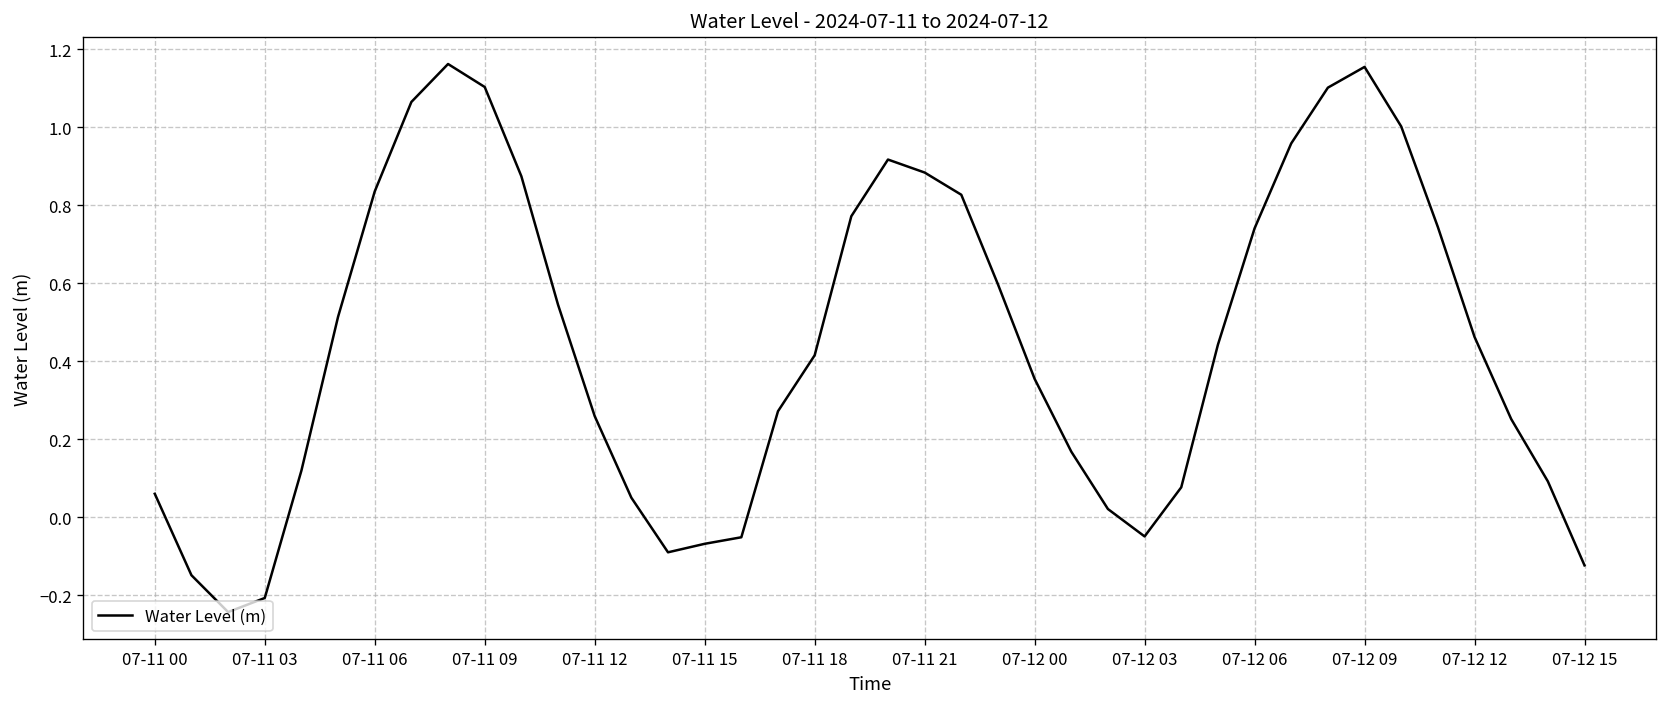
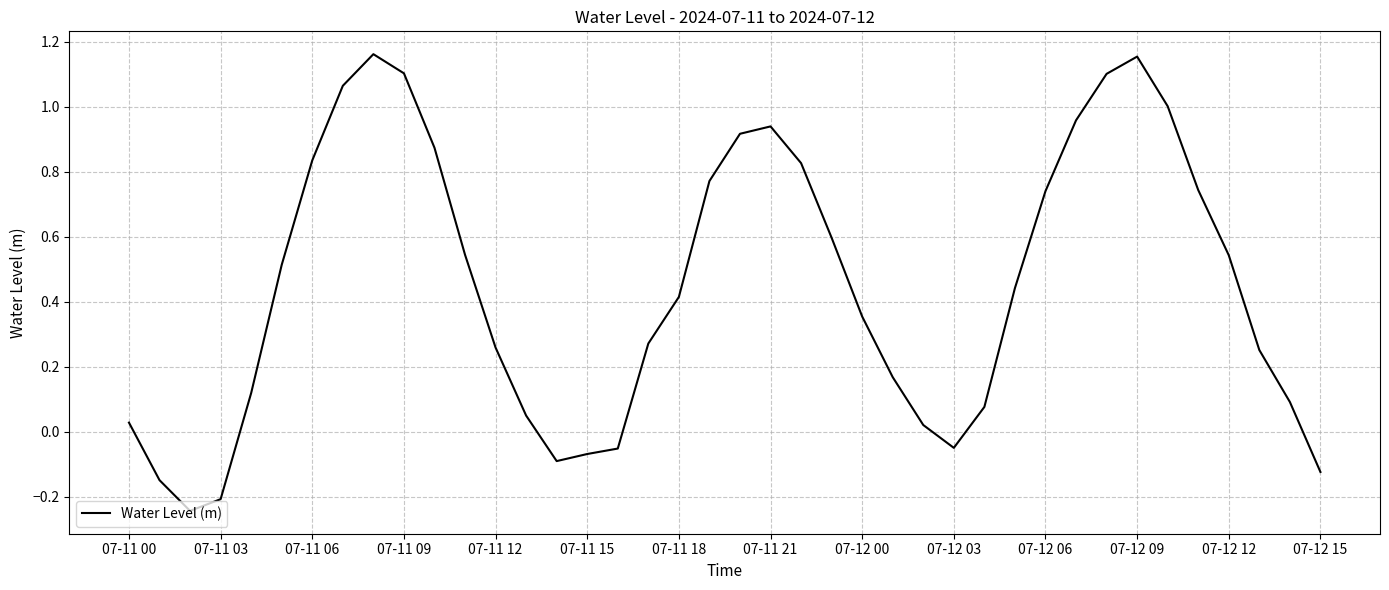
  {
-   "07-11 00": 0.06,
+   "07-11 00": 0.03,
    "07-11 03": -0.21,
    "07-11 06": 0.84,
    "07-11 09": 1.10,
    "07-11 12": 0.26,
    "07-11 15": -0.07,
    "07-11 18": 0.41,
-   "07-11 21": 0.88,
+   "07-11 21": 0.94,
    "07-12 00": 0.35,
    "07-12 03": -0.05,
    "07-12 06": 0.74,
    "07-12 09": 1.15,
-   "07-12 12": 0.46,
+   "07-12 12": 0.54,
    "07-12 15": -0.12
  }
